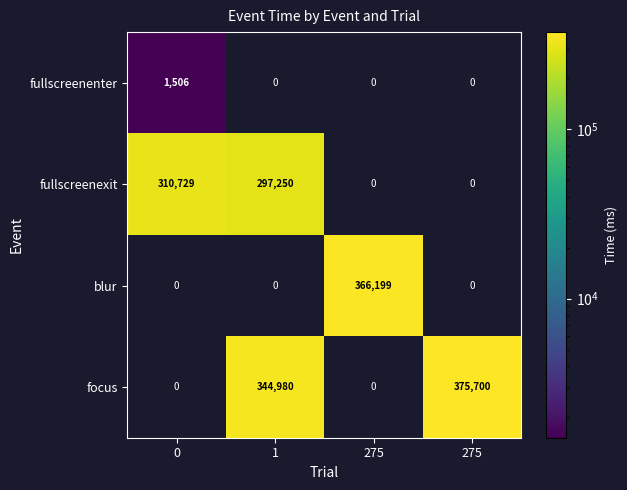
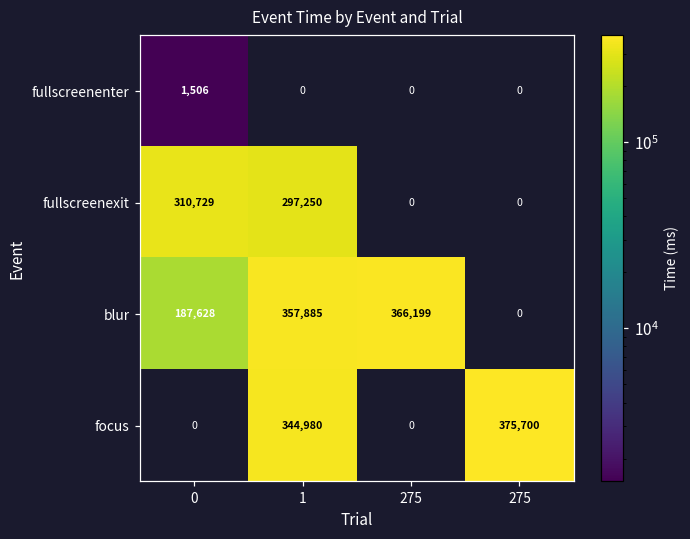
  {
    "fullscreenenter": {
      "0": "1,506",
      "1": "0"
    },
    "fullscreenexit": {
      "0": "310,729",
      "1": "297,250"
    },
    "blur": {
-     "0": "0",
-     "1": "0"
+     "0": "187,628",
+     "1": "357,885"
    },
    "focus": {
      "0": "0",
      "1": "344,980"
    }
  }
